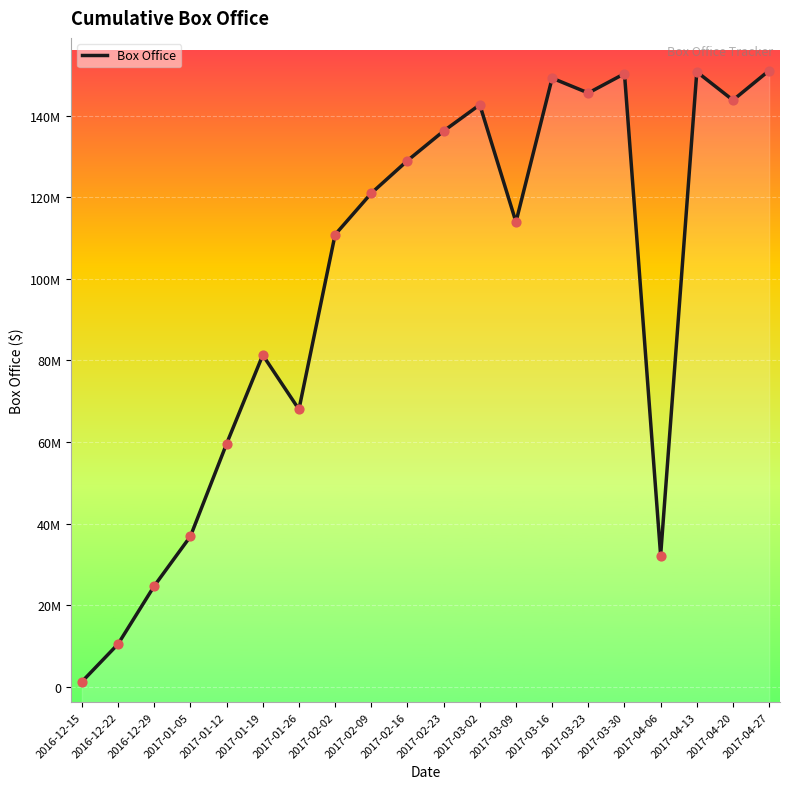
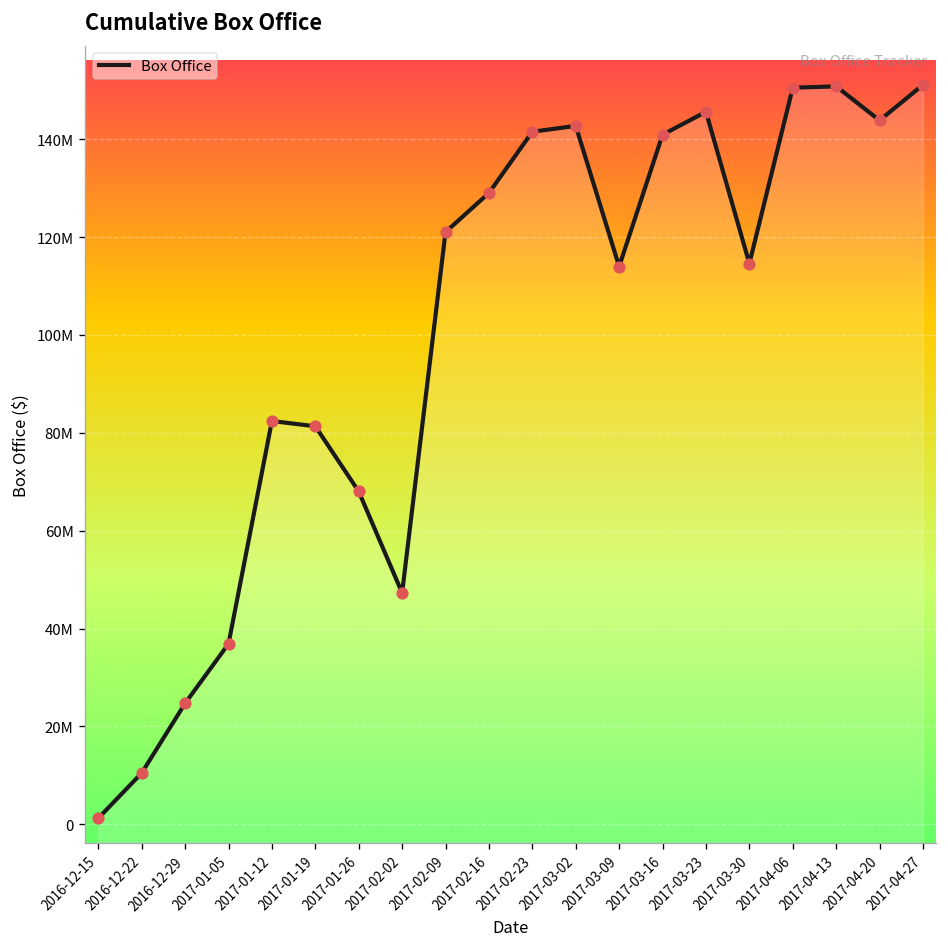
  {
    "2016-12-15": 1000000,
    "2016-12-22": 10000000,
    "2016-12-29": 25000000,
    "2017-01-05": 37000000,
-   "2017-01-12": 60000000,
+   "2017-01-12": 82000000,
    "2017-01-19": 81000000,
    "2017-01-26": 68000000,
-   "2017-02-02": 111000000,
+   "2017-02-02": 47000000,
    "2017-02-09": 121000000,
    "2017-02-16": 129000000,
-   "2017-02-23": 136000000,
+   "2017-02-23": 142000000,
    "2017-03-02": 143000000,
    "2017-03-09": 114000000,
-   "2017-03-16": 149000000,
+   "2017-03-16": 141000000,
    "2017-03-23": 146000000,
-   "2017-03-30": 150000000,
-   "2017-04-06": 32000000,
+   "2017-03-30": 115000000,
+   "2017-04-06": 151000000,
    "2017-04-13": 151000000,
    "2017-04-20": 144000000,
    "2017-04-27": 151000000
  }
